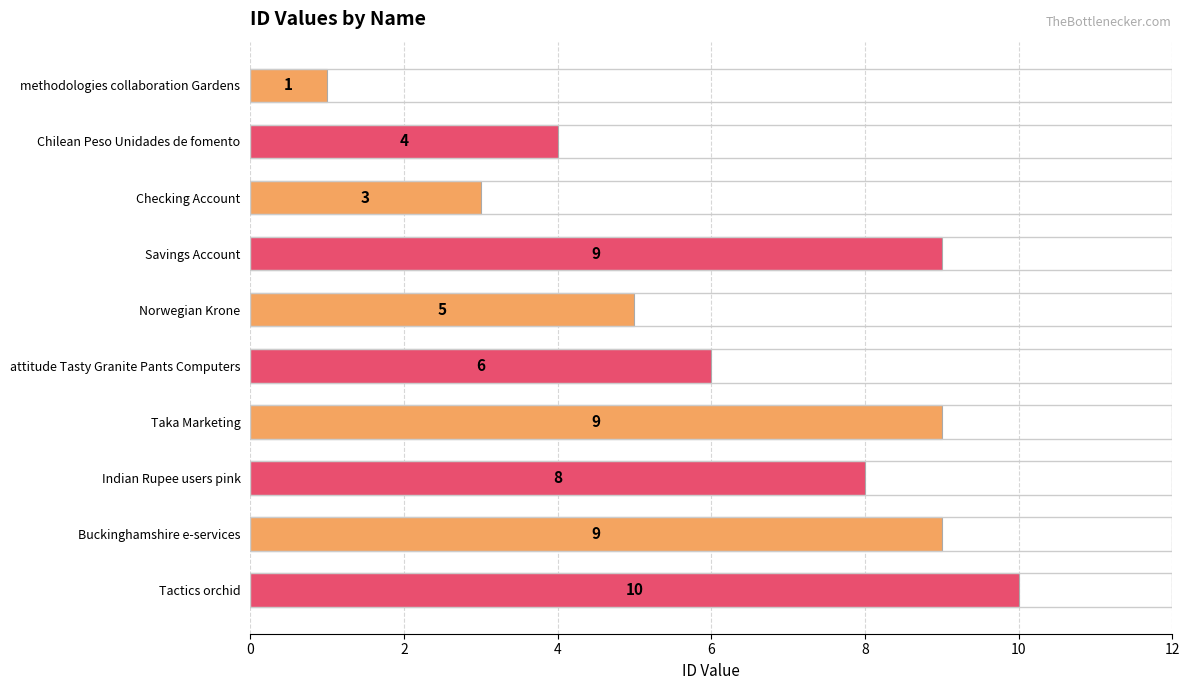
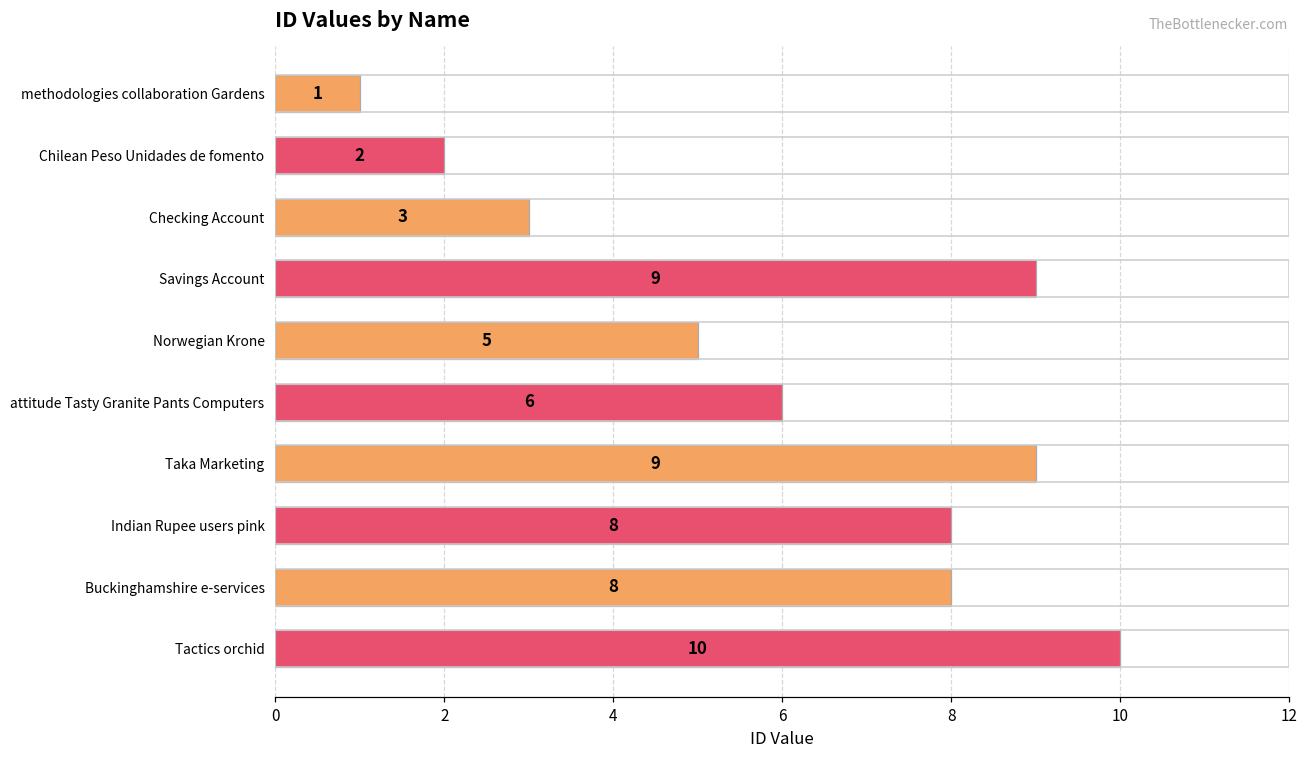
  {
    "methodologies collaboration Gardens": 1,
-   "Chilean Peso Unidades de fomento": 4,
+   "Chilean Peso Unidades de fomento": 2,
    "Checking Account": 3,
    "Savings Account": 9,
    "Norwegian Krone": 5,
    "attitude Tasty Granite Pants Computers": 6,
    "Taka Marketing": 9,
    "Indian Rupee users pink": 8,
-   "Buckinghamshire e-services": 9,
+   "Buckinghamshire e-services": 8,
    "Tactics orchid": 10
  }
